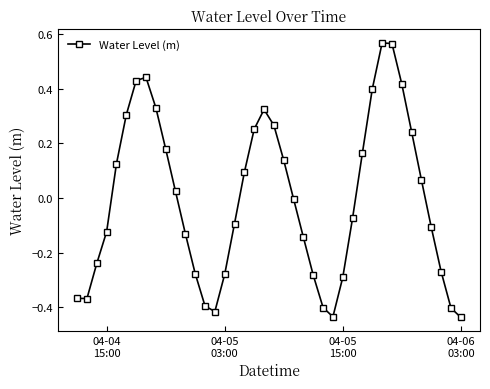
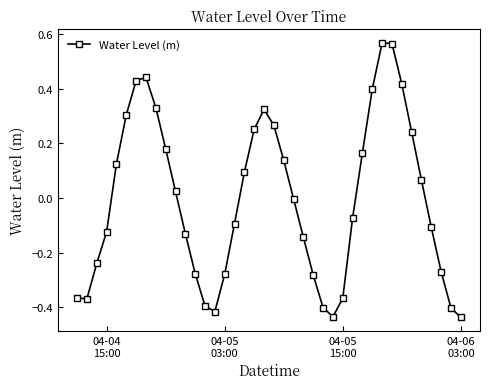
  {
    "04-04 15:00": -0.12,
    "04-05 03:00": -0.28,
-   "04-05 15:00": -0.29,
+   "04-05 15:00": -0.37,
    "04-06 03:00": -0.44
  }
